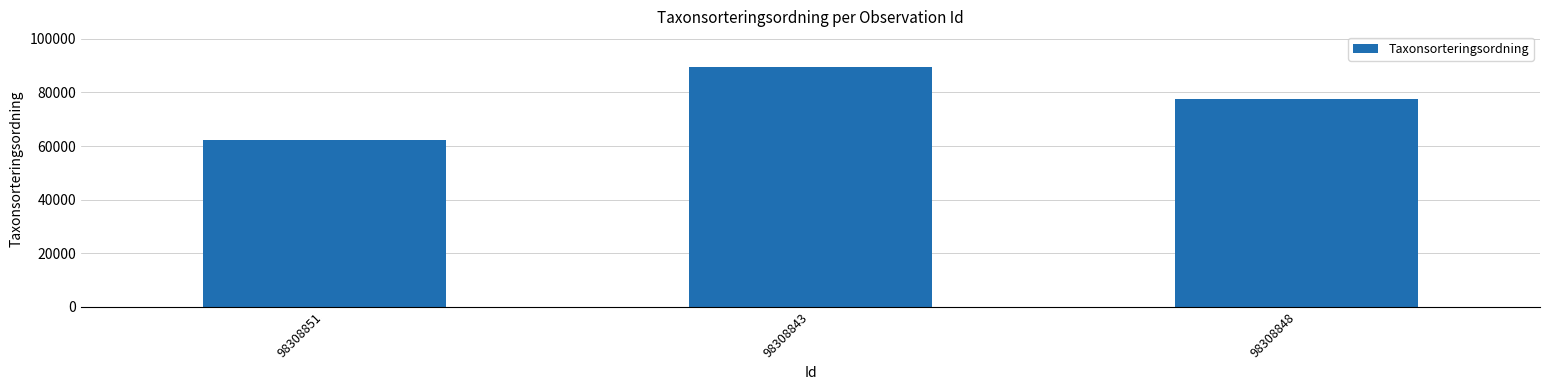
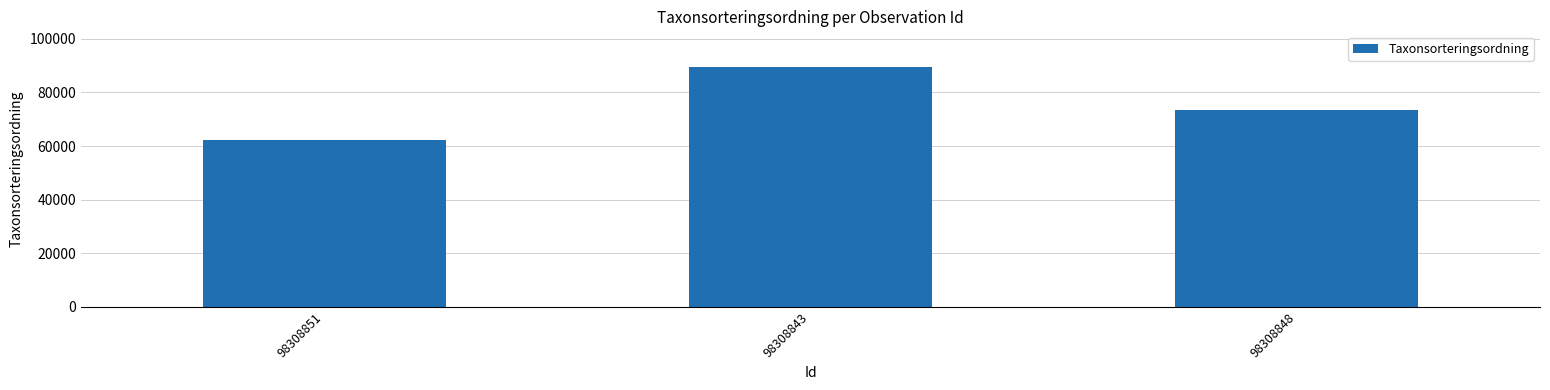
  {
    "98308851": 62000,
    "98308843": 89000,
-   "98308848": 78000
+   "98308848": 73000
  }
